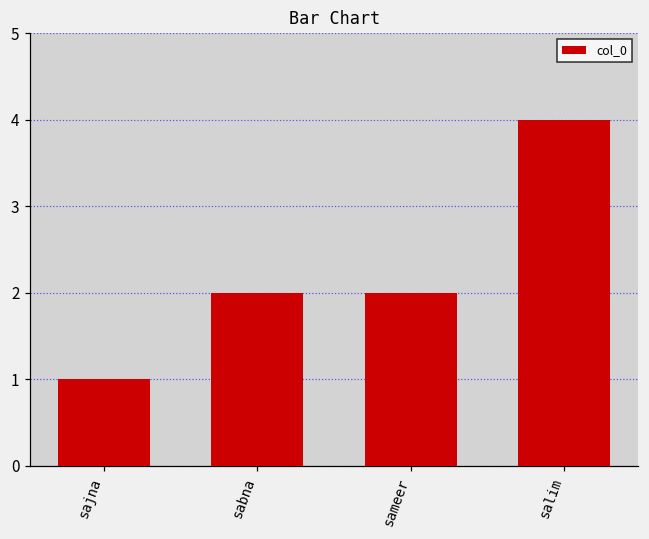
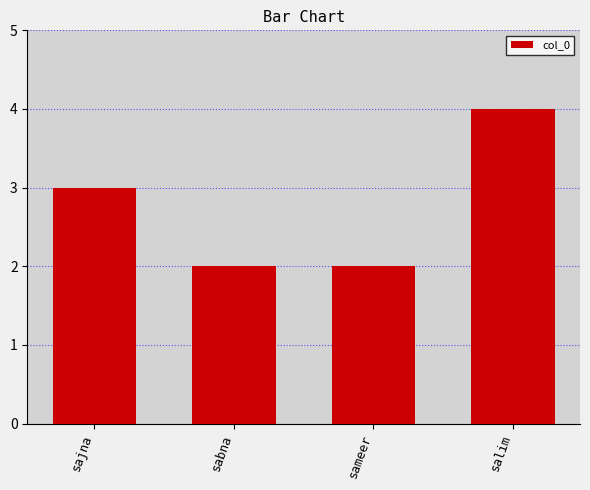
  {
-   "sajna": 1,
+   "sajna": 3,
    "sabna": 2,
    "sameer": 2,
    "salim": 4
  }
